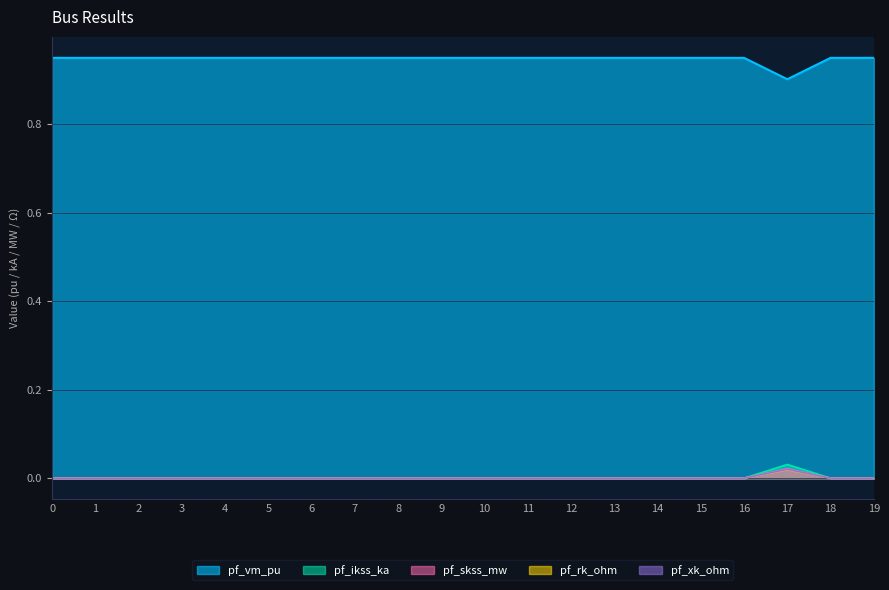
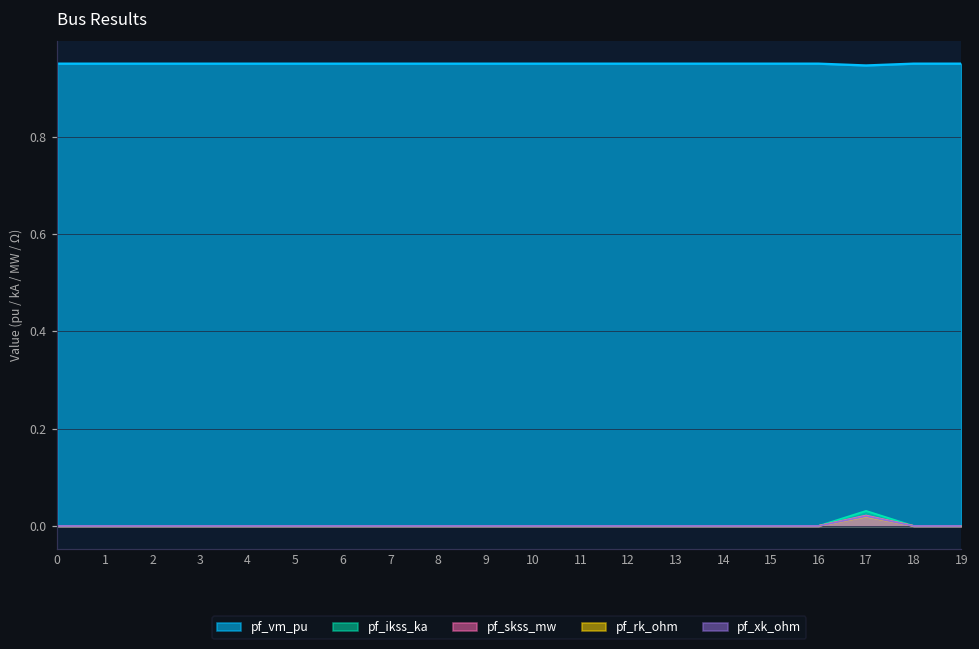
  {
    "pf_vm_pu": {
      "0": 0.95,
      "1": 0.95,
      "2": 0.95,
      "3": 0.95,
      "4": 0.95,
      "5": 0.95,
      "6": 0.95,
      "7": 0.95,
      "8": 0.95,
      "9": 0.95,
      "10": 0.95,
      "11": 0.95,
      "12": 0.95,
      "13": 0.95,
      "14": 0.95,
      "15": 0.95,
      "16": 0.95,
-     "17": 0.90,
+     "17": 0.95,
      "18": 0.95,
      "19": 0.95
    },
    "pf_ikss_ka": {
      "17": 0.03
    }
  }
